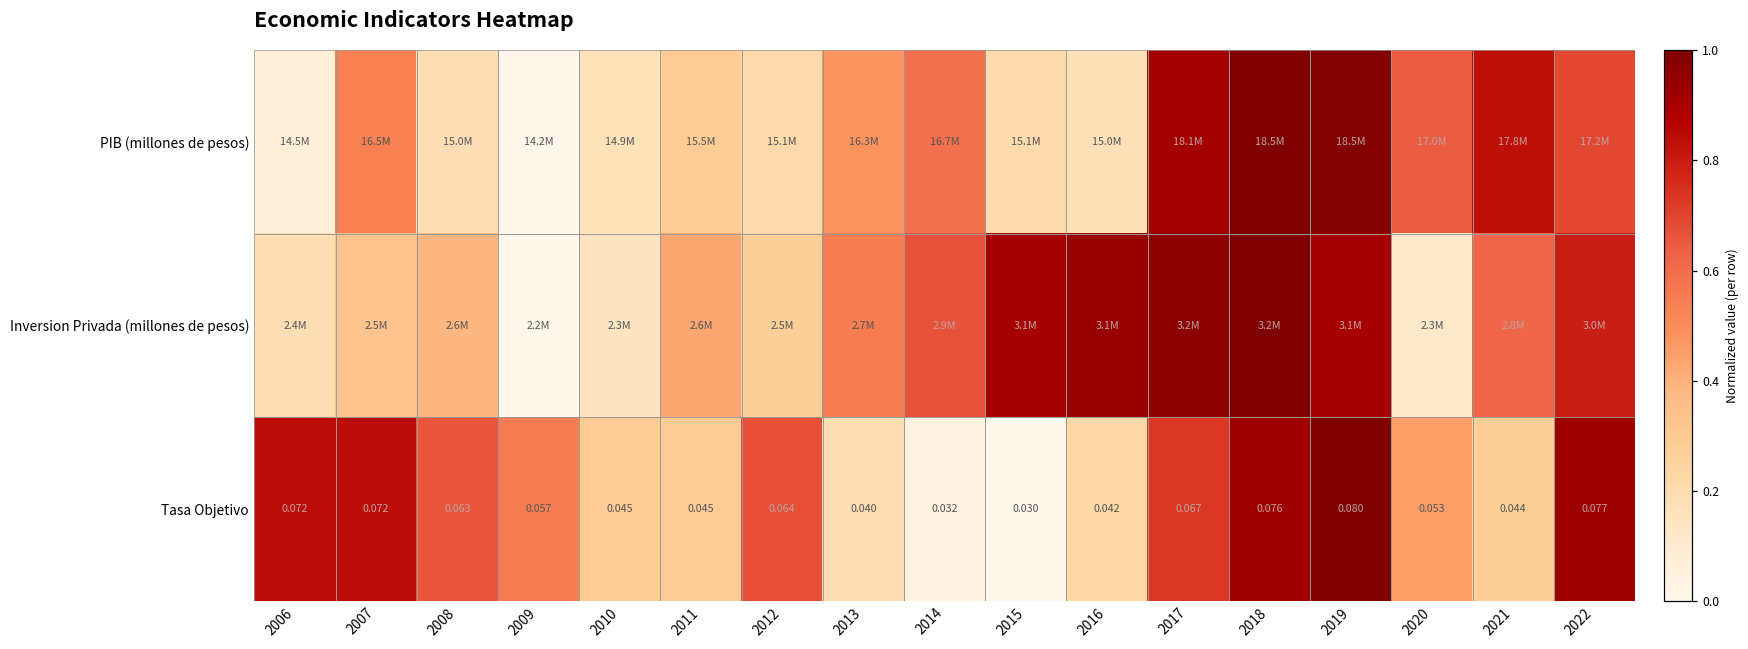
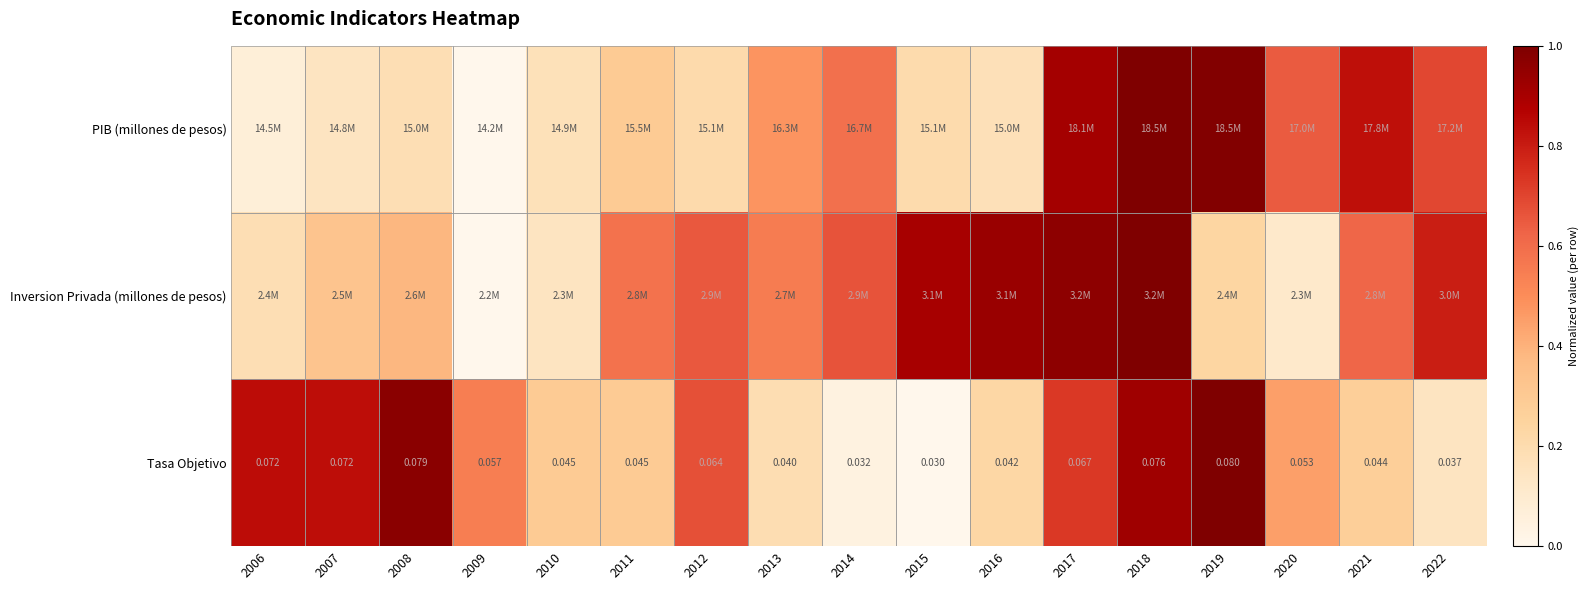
  {
    "PIB (millones de pesos)": {
      "2006": "14.5M",
-     "2007": "16.5M",
+     "2007": "14.8M",
      "2008": "15.0M",
      "2009": "14.2M",
      "2010": "14.9M",
      "2011": "15.5M",
      "2012": "15.1M",
      "2013": "16.3M",
      "2014": "16.7M",
      "2015": "15.1M",
      "2016": "15.0M",
      "2017": "18.1M",
      "2018": "18.5M",
      "2019": "18.5M",
      "2020": "17.0M",
      "2021": "17.8M",
      "2022": "17.2M"
    },
    "Inversion Privada (millones de pesos)": {
      "2006": "2.4M",
      "2007": "2.5M",
      "2008": "2.6M",
      "2009": "2.2M",
      "2010": "2.3M",
-     "2011": "2.6M",
-     "2012": "2.5M",
+     "2011": "2.8M",
+     "2012": "2.9M",
      "2013": "2.7M",
      "2014": "2.9M",
      "2015": "3.1M",
      "2016": "3.1M",
      "2017": "3.2M",
      "2018": "3.2M",
-     "2019": "3.1M",
+     "2019": "2.4M",
      "2020": "2.3M",
      "2021": "2.8M",
      "2022": "3.0M"
    },
    "Tasa Objetivo": {
      "2006": "0.072",
      "2007": "0.072",
-     "2008": "0.063",
+     "2008": "0.079",
      "2009": "0.057",
      "2010": "0.045",
      "2011": "0.045",
      "2012": "0.064",
      "2013": "0.040",
      "2014": "0.032",
      "2015": "0.030",
      "2016": "0.042",
      "2017": "0.067",
      "2018": "0.076",
      "2019": "0.080",
      "2020": "0.053",
      "2021": "0.044",
-     "2022": "0.077"
+     "2022": "0.037"
    }
  }
